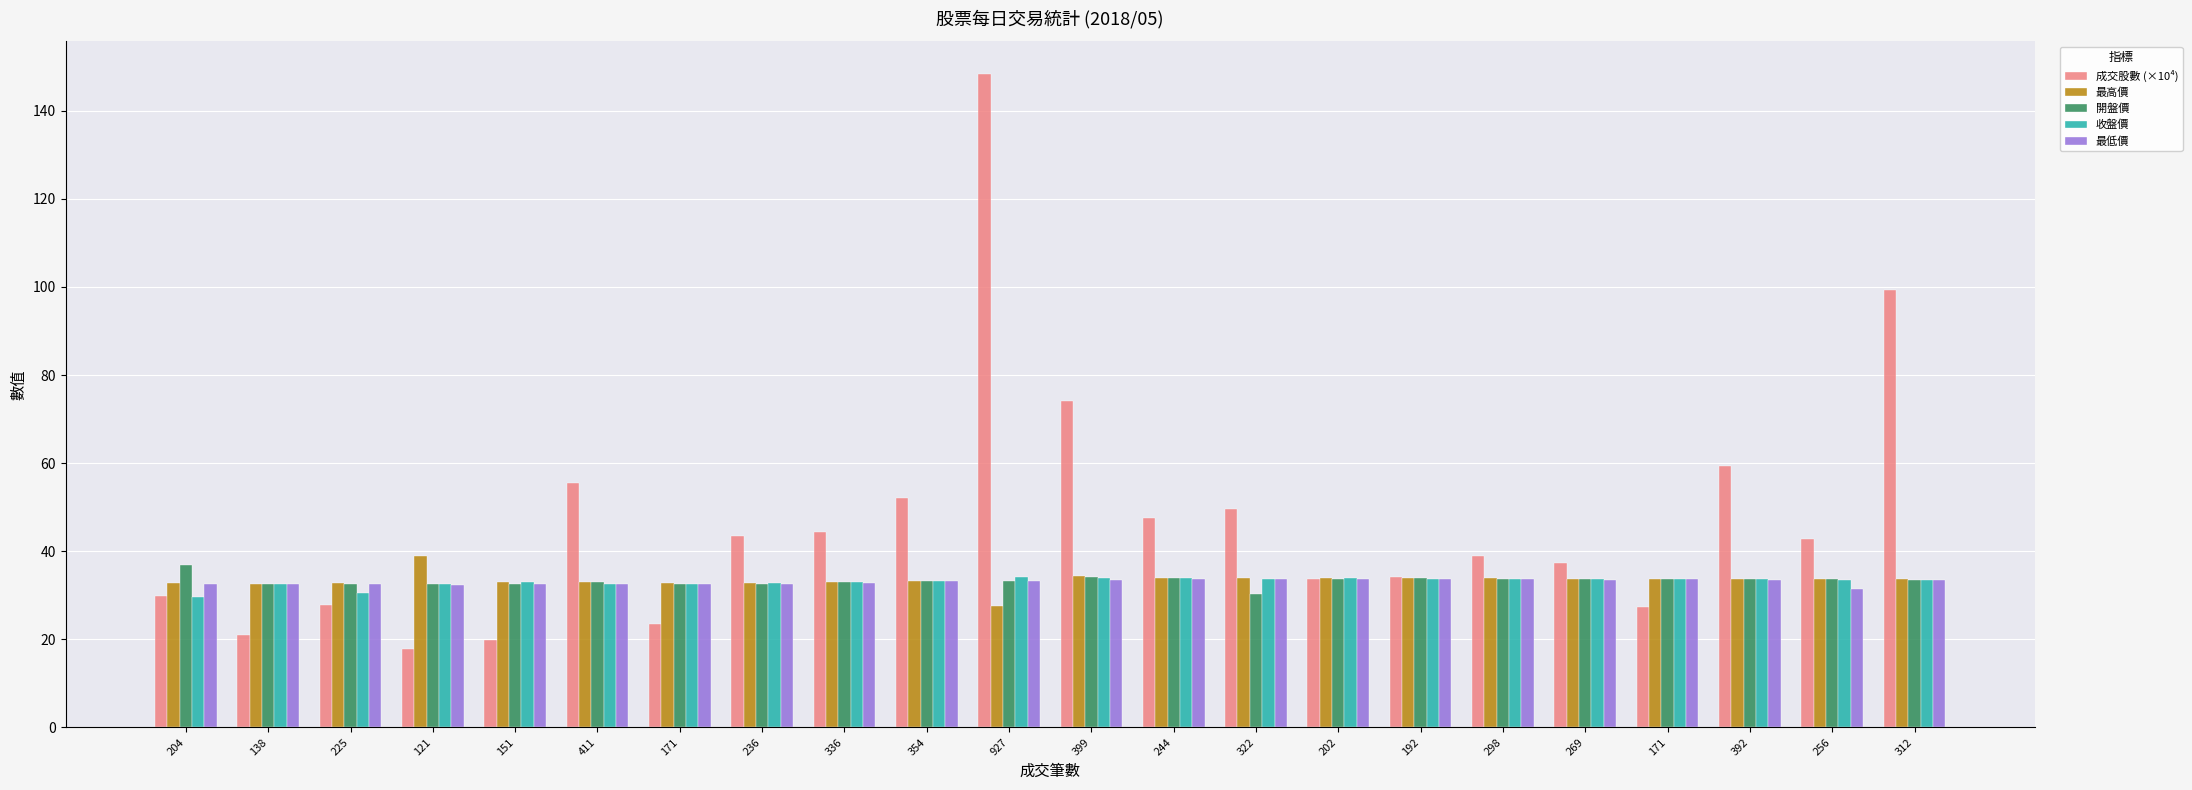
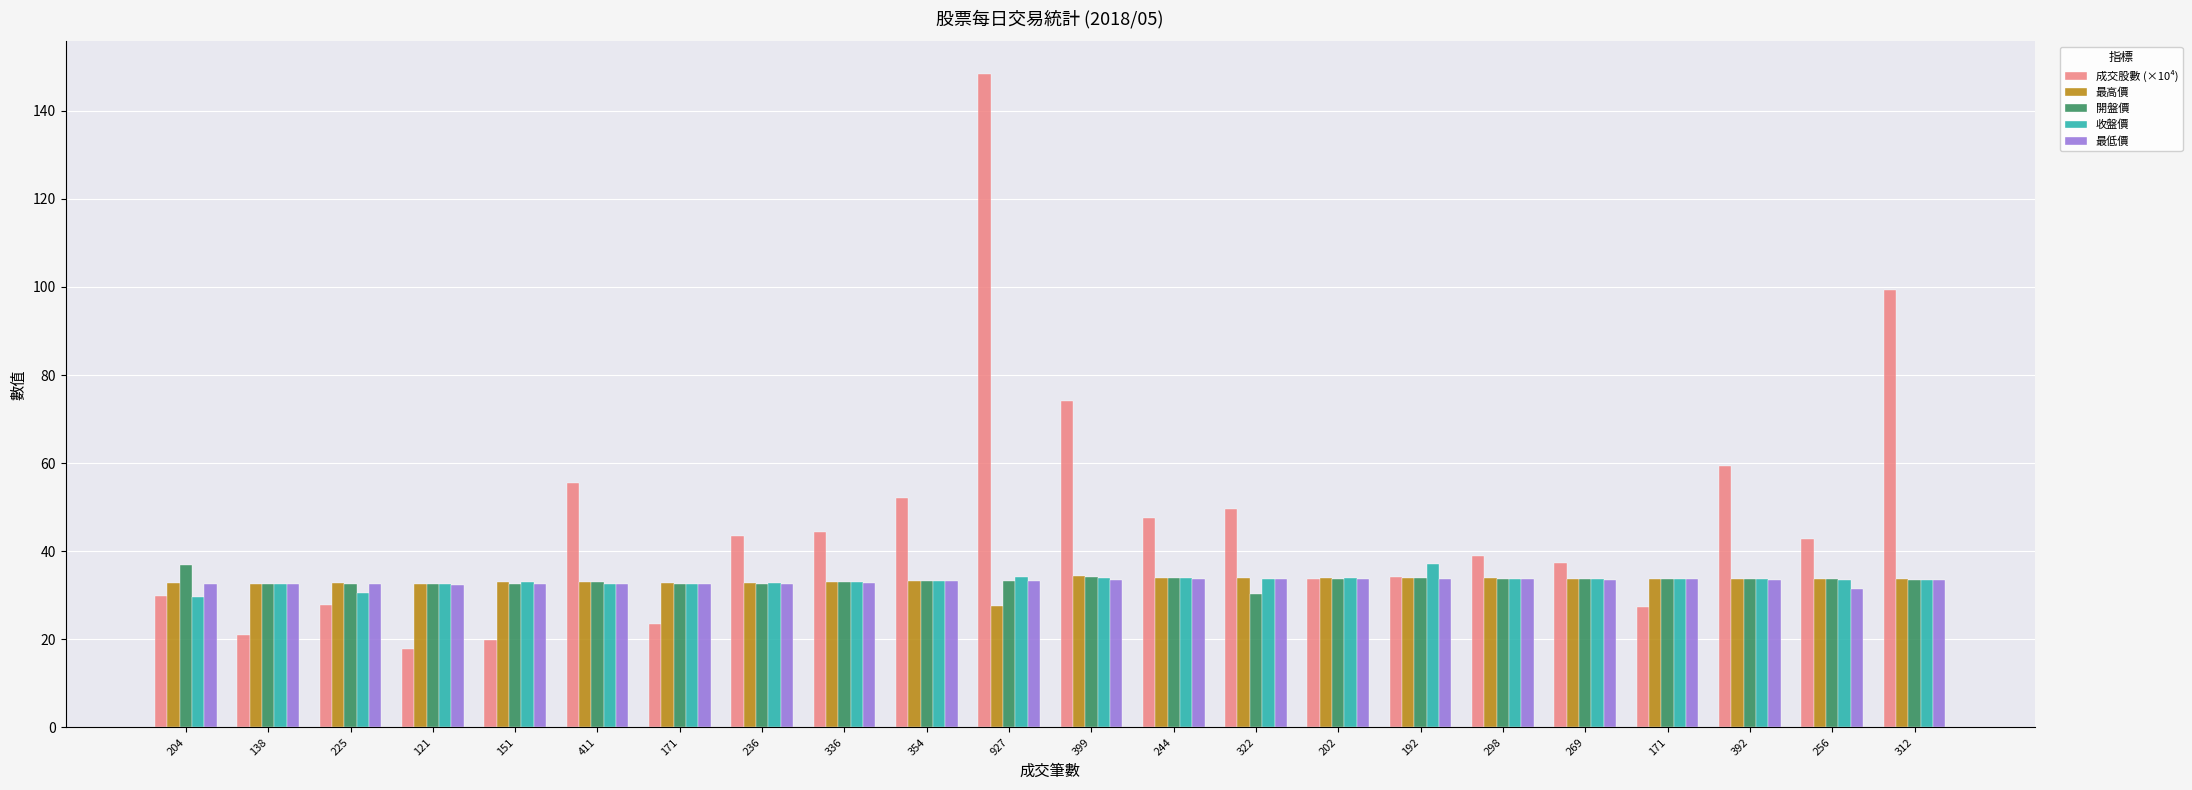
  {
    "成交股數 (×10⁴)": {
      "204": 30,
      "138": 21,
      "225": 28,
      "121": 18,
      "151": 20,
      "411": 55,
      "236": 43,
      "336": 44,
      "354": 52,
      "927": 148,
      "399": 74,
      "244": 48,
      "322": 50,
      "202": 34,
      "192": 34,
      "298": 39,
      "269": 37,
      "392": 59,
      "256": 43,
      "312": 99
    },
    "最高價": {
      "204": 33,
      "138": 33,
      "225": 33,
-     "121": 39,
+     "121": 33,
      "151": 33,
      "411": 33,
      "236": 33,
      "336": 33,
      "354": 33,
      "927": 28,
      "399": 34,
      "244": 34,
      "322": 34,
      "202": 34,
      "192": 34,
      "298": 34,
      "269": 34,
      "392": 34,
      "256": 34,
      "312": 34
    },
    "開盤價": {
      "204": 37,
      "138": 33,
      "225": 33,
      "121": 33,
      "151": 33,
      "411": 33,
      "236": 33,
      "336": 33,
      "354": 33,
      "927": 33,
      "399": 34,
      "244": 34,
      "322": 30,
      "202": 34,
      "192": 34,
      "298": 34,
      "269": 34,
      "392": 34,
      "256": 34,
      "312": 34
    },
    "收盤價": {
      "204": 30,
      "138": 33,
      "225": 31,
      "121": 33,
      "151": 33,
      "411": 33,
      "236": 33,
      "336": 33,
      "354": 33,
      "927": 34,
      "399": 34,
      "244": 34,
      "322": 34,
      "202": 34,
-     "192": 34,
+     "192": 37,
      "298": 34,
      "269": 34,
      "392": 34,
      "256": 34,
      "312": 34
    },
    "最低價": {
      "204": 33,
      "138": 33,
      "225": 32,
      "121": 32,
      "151": 32,
      "411": 33,
      "236": 33,
      "336": 33,
      "354": 33,
      "927": 33,
      "399": 34,
      "244": 34,
      "322": 34,
      "202": 34,
      "192": 34,
      "298": 34,
      "269": 34,
      "392": 34,
      "256": 32,
      "312": 33
    }
  }
